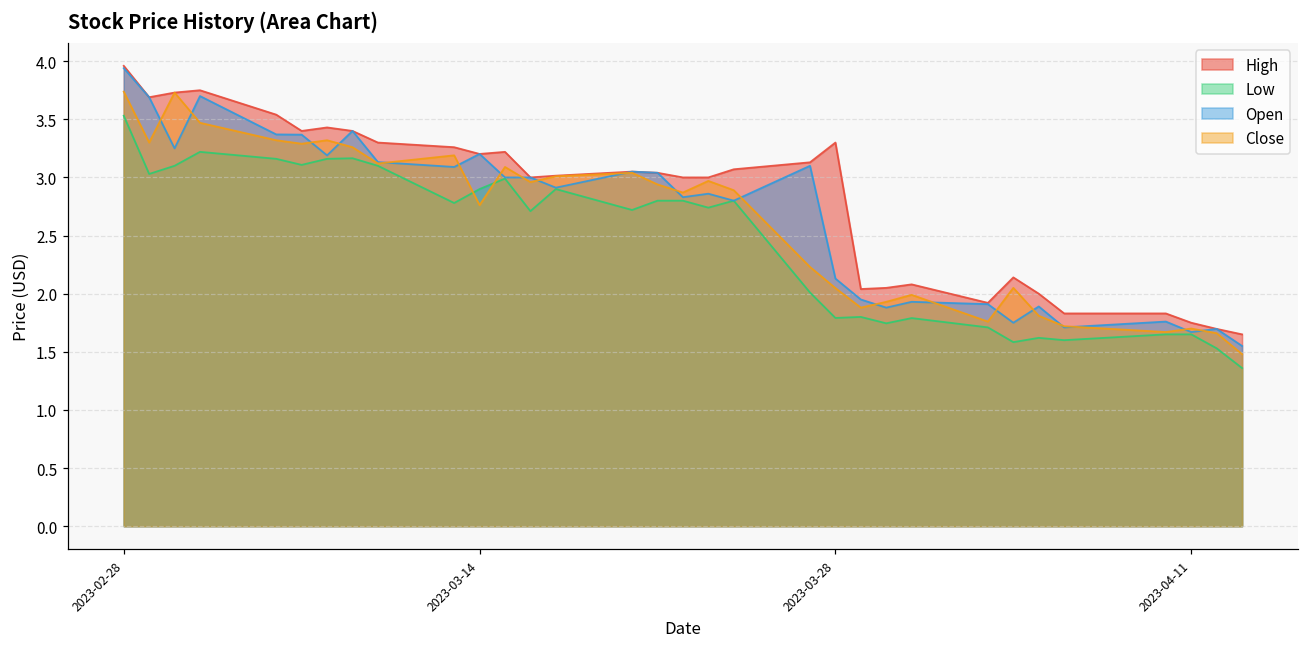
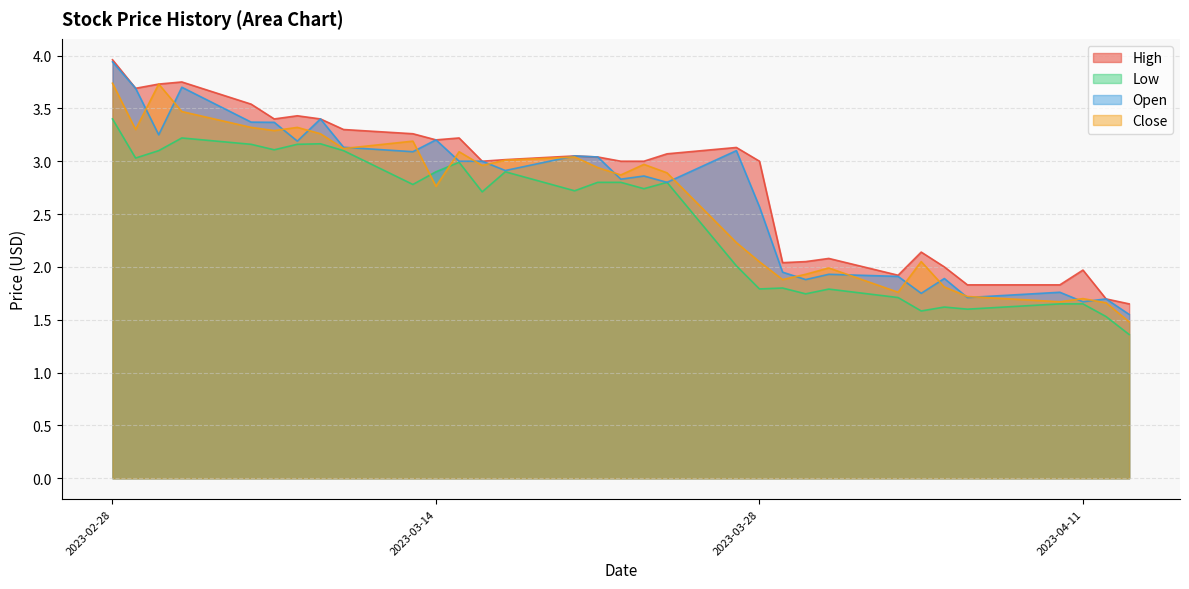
  {
    "High": {
-     "2023-03-28": 3.3,
-     "2023-04-11": 1.75
+     "2023-03-28": 3.0,
+     "2023-04-11": 1.97
    },
    "Low": {
-     "2023-02-28": 3.53,
+     "2023-02-28": 3.40,
      "2023-03-14": 2.90,
      "2023-03-28": 1.79
    },
    "Open": {
-     "2023-03-28": 2.13
+     "2023-03-28": 2.57
    },
    "Close": {
      "2023-02-28": 3.74,
      "2023-03-14": 2.76,
      "2023-03-28": 2.05,
      "2023-04-11": 1.70
    }
  }
